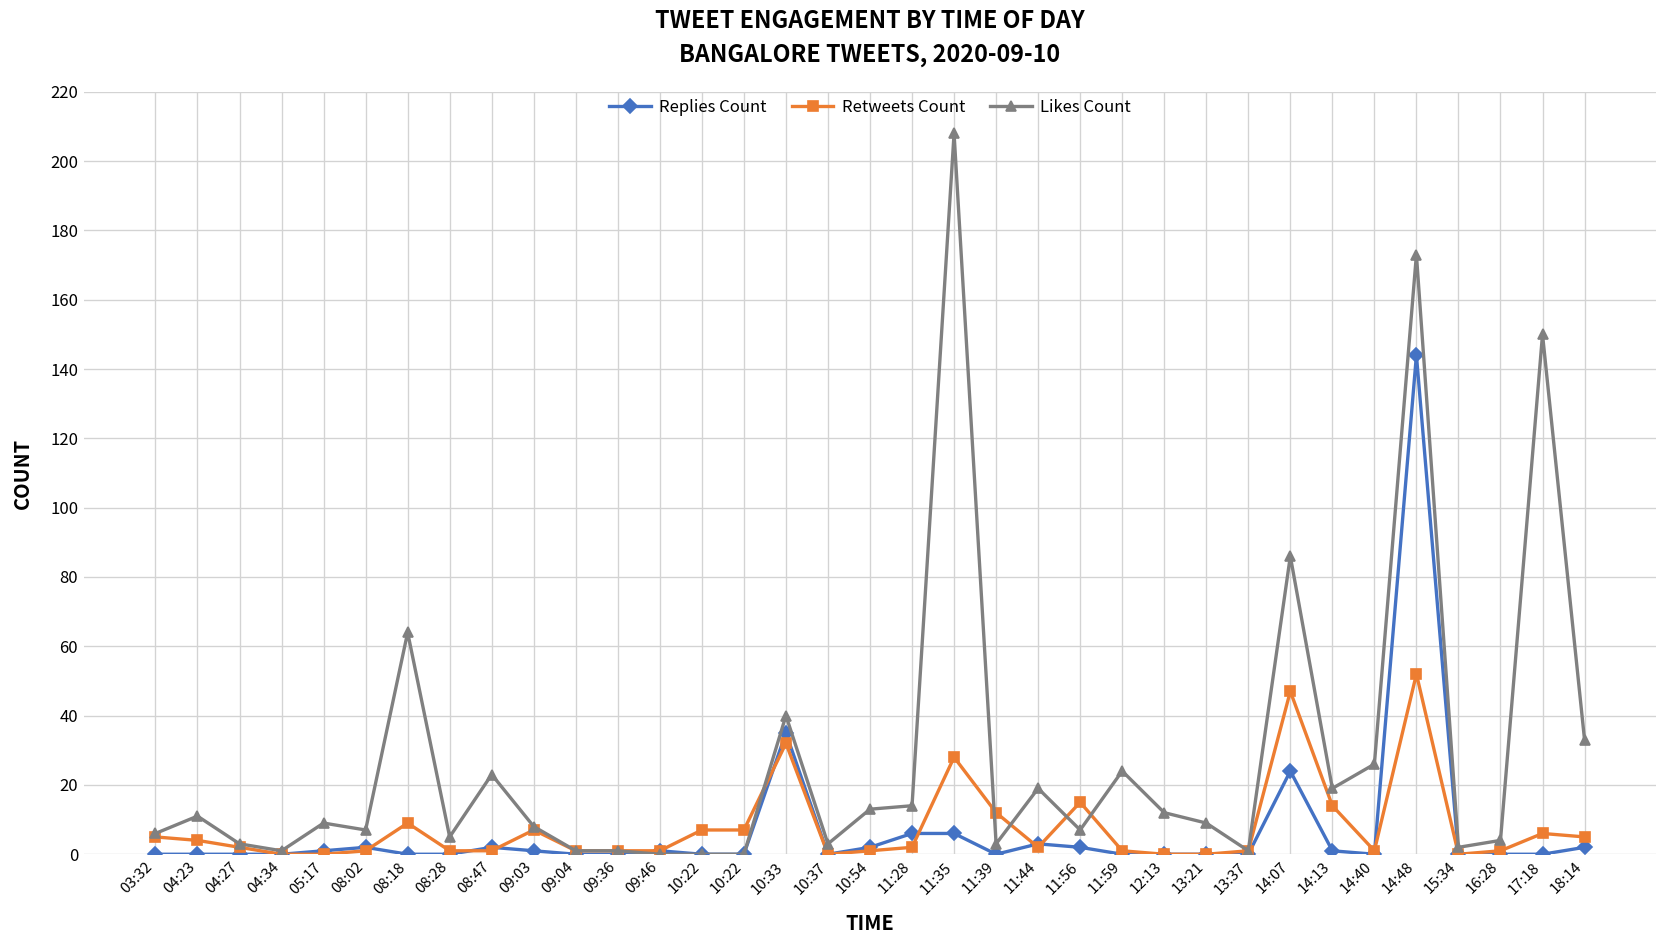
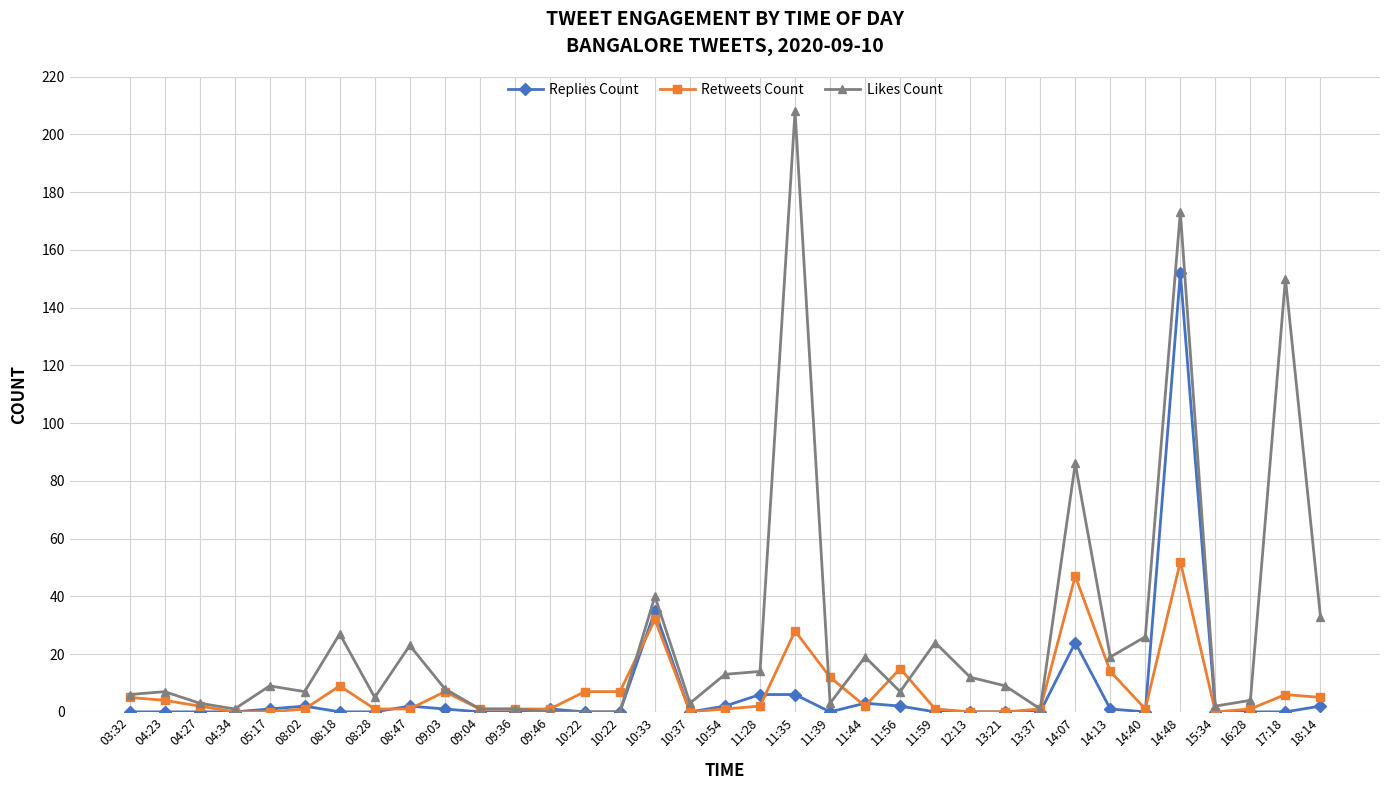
  {
    "Replies Count": {
      "03:32": 0,
      "04:23": 0,
      "04:27": 0,
      "05:17": 1,
      "08:02": 2,
      "08:18": 0,
      "08:28": 0,
      "08:47": 2,
      "09:03": 1,
      "09:04": 0,
      "09:36": 0,
      "10:33": 35,
      "10:54": 2,
      "11:28": 6,
      "11:35": 6,
      "11:39": 0,
      "11:44": 3,
      "11:56": 2,
      "11:59": 0,
      "13:37": 0,
      "14:07": 24,
      "14:13": 1,
      "14:40": 0,
-     "14:48": 144,
+     "14:48": 152,
      "16:28": 0,
      "17:18": 0,
      "18:14": 2
    },
    "Retweets Count": {
      "03:32": 5,
      "04:23": 4,
      "04:27": 2,
      "05:17": 0,
      "08:02": 1,
      "08:18": 9,
      "08:28": 1,
      "08:47": 1,
      "09:03": 7,
      "10:33": 32,
      "10:54": 1,
      "11:28": 2,
      "11:35": 28,
      "11:39": 12,
      "11:44": 2,
      "11:56": 15,
      "11:59": 1,
      "14:07": 47,
      "14:13": 14,
      "14:40": 1,
      "14:48": 52,
      "16:28": 1,
      "17:18": 6,
      "18:14": 5
    },
    "Likes Count": {
      "03:32": 6,
-     "04:23": 11,
+     "04:23": 7,
      "04:27": 3,
      "04:34": 1,
      "05:17": 9,
      "08:02": 7,
-     "08:18": 64,
+     "08:18": 27,
      "08:28": 5,
      "08:47": 23,
      "09:03": 8,
      "09:46": 0,
      "10:33": 40,
      "10:37": 3,
      "10:54": 13,
      "11:28": 14,
      "11:35": 208,
      "11:39": 3,
      "11:44": 19,
      "11:56": 7,
      "11:59": 24,
      "12:13": 12,
      "13:21": 9,
      "14:07": 86,
      "14:13": 19,
      "14:40": 26,
      "14:48": 173,
      "15:34": 2,
      "16:28": 4,
      "17:18": 150,
      "18:14": 33
    }
  }
